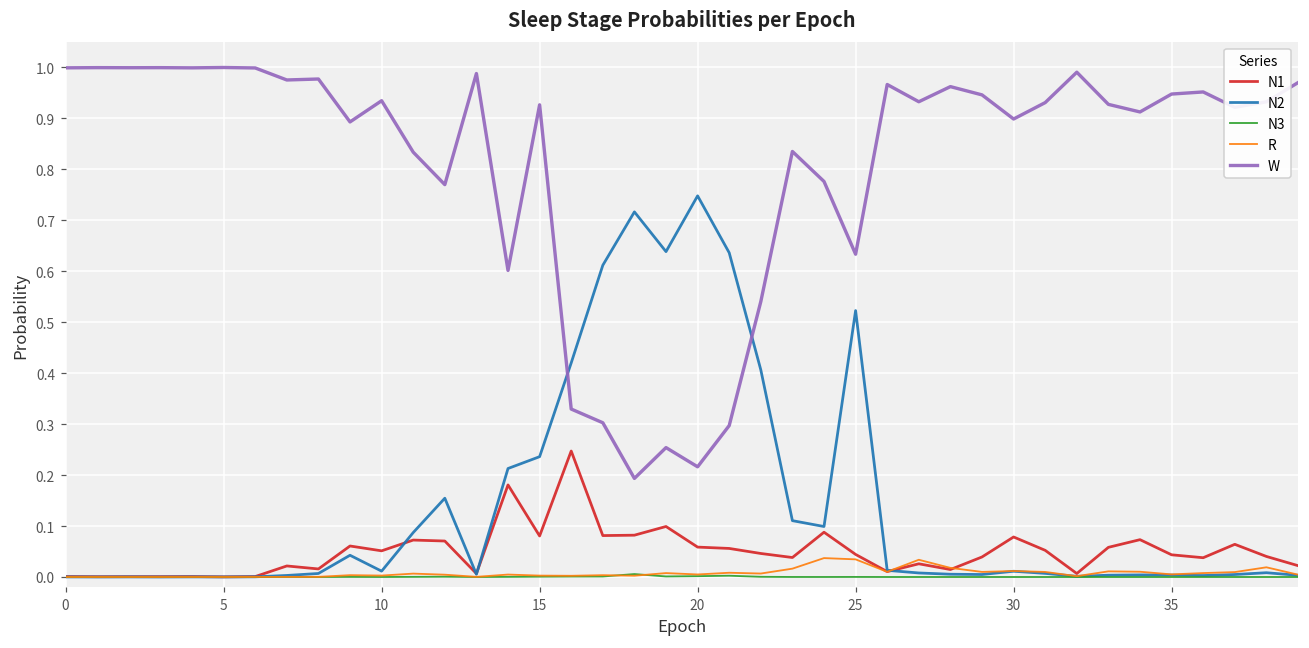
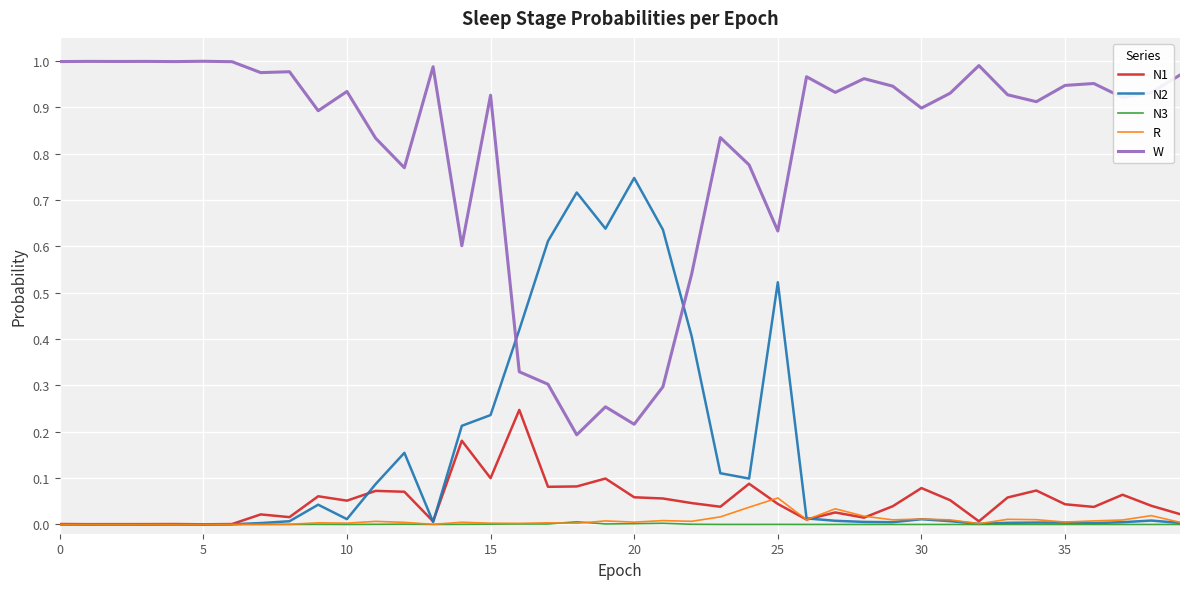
  {
    "N1": {
      "10": 0.05,
-     "15": 0.08,
+     "15": 0.10,
      "20": 0.06,
      "25": 0.04,
      "30": 0.08,
      "35": 0.04
    },
    "N2": {
      "10": 0.01,
      "15": 0.24,
      "20": 0.75,
      "25": 0.52
    },
    "N3": {
      "25": 0.00,
      "30": 0.00
    },
    "R": {
-     "25": 0.03
+     "25": 0.06
    },
    "W": {
      "0": 1.00,
      "5": 1.00,
      "10": 0.93,
      "15": 0.93,
      "20": 0.22,
      "25": 0.63,
      "30": 0.90,
      "35": 0.95
    }
  }
